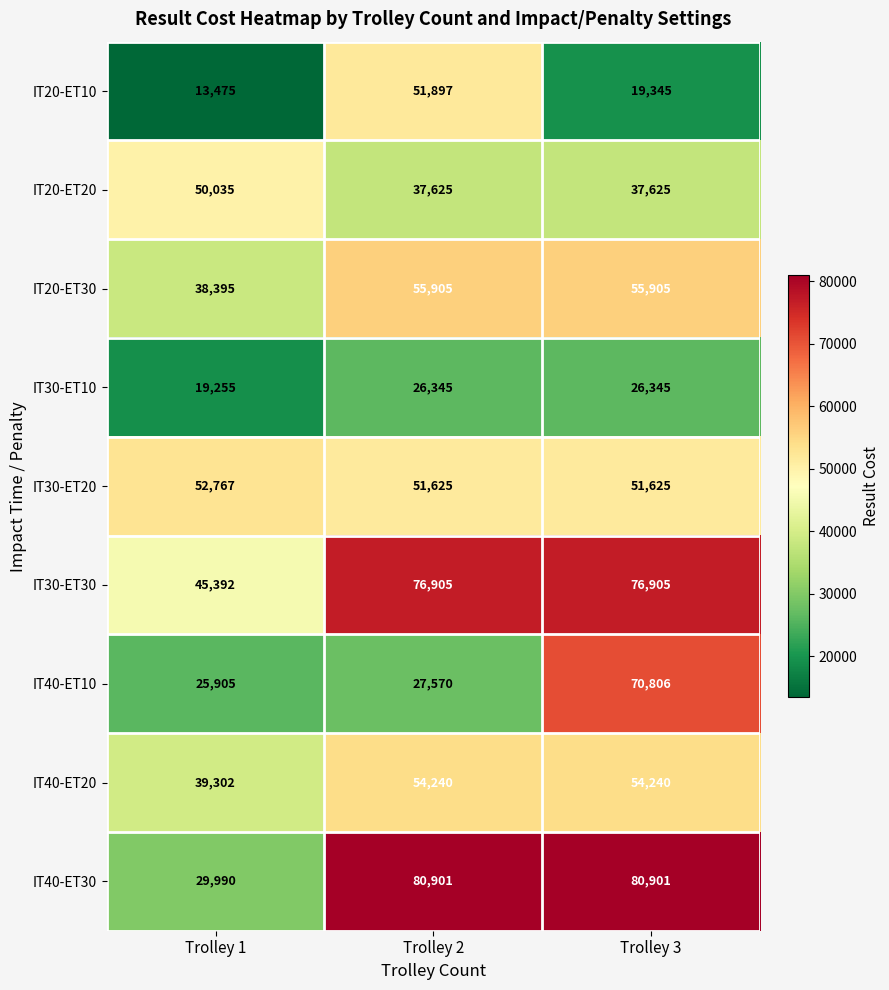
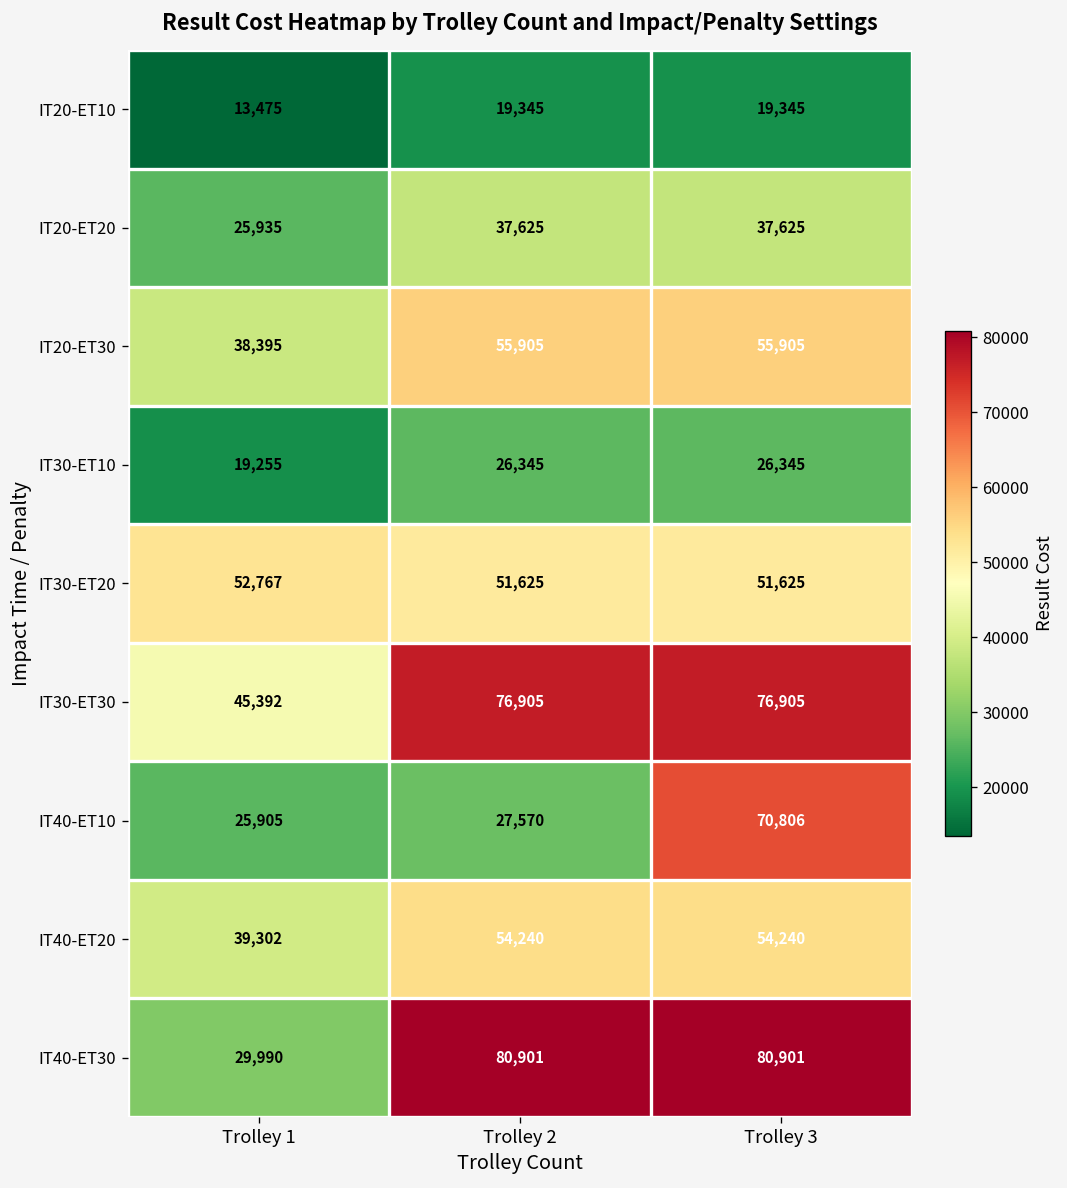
  {
    "IT20-ET10": {
      "Trolley 1": "13,475",
-     "Trolley 2": "51,897",
+     "Trolley 2": "19,345",
      "Trolley 3": "19,345"
    },
    "IT20-ET20": {
-     "Trolley 1": "50,035",
+     "Trolley 1": "25,935",
      "Trolley 2": "37,625",
      "Trolley 3": "37,625"
    },
    "IT20-ET30": {
      "Trolley 1": "38,395",
      "Trolley 2": "55,905",
      "Trolley 3": "55,905"
    },
    "IT30-ET10": {
      "Trolley 1": "19,255",
      "Trolley 2": "26,345",
      "Trolley 3": "26,345"
    },
    "IT30-ET20": {
      "Trolley 1": "52,767",
      "Trolley 2": "51,625",
      "Trolley 3": "51,625"
    },
    "IT30-ET30": {
      "Trolley 1": "45,392",
      "Trolley 2": "76,905",
      "Trolley 3": "76,905"
    },
    "IT40-ET10": {
      "Trolley 1": "25,905",
      "Trolley 2": "27,570",
      "Trolley 3": "70,806"
    },
    "IT40-ET20": {
      "Trolley 1": "39,302",
      "Trolley 2": "54,240",
      "Trolley 3": "54,240"
    },
    "IT40-ET30": {
      "Trolley 1": "29,990",
      "Trolley 2": "80,901",
      "Trolley 3": "80,901"
    }
  }
